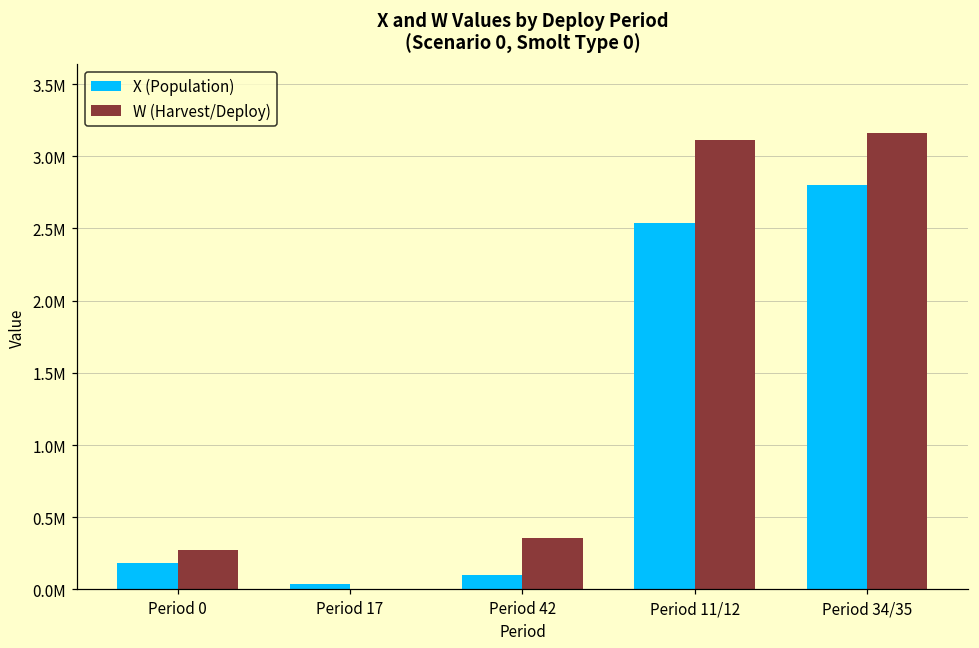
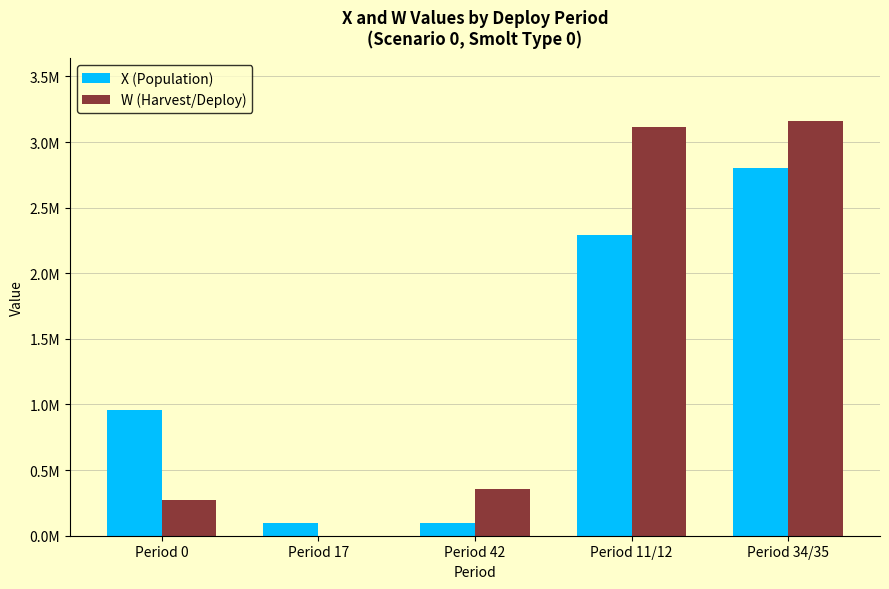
  {
    "X (Population)": {
-     "Period 0": 180000,
-     "Period 17": 40000,
+     "Period 0": 960000,
+     "Period 17": 100000,
      "Period 42": 100000,
-     "Period 11/12": 2540000,
+     "Period 11/12": 2290000,
      "Period 34/35": 2800000
    },
    "W (Harvest/Deploy)": {
      "Period 0": 270000,
      "Period 17": 0,
      "Period 42": 350000,
      "Period 11/12": 3120000,
      "Period 34/35": 3160000
    }
  }
